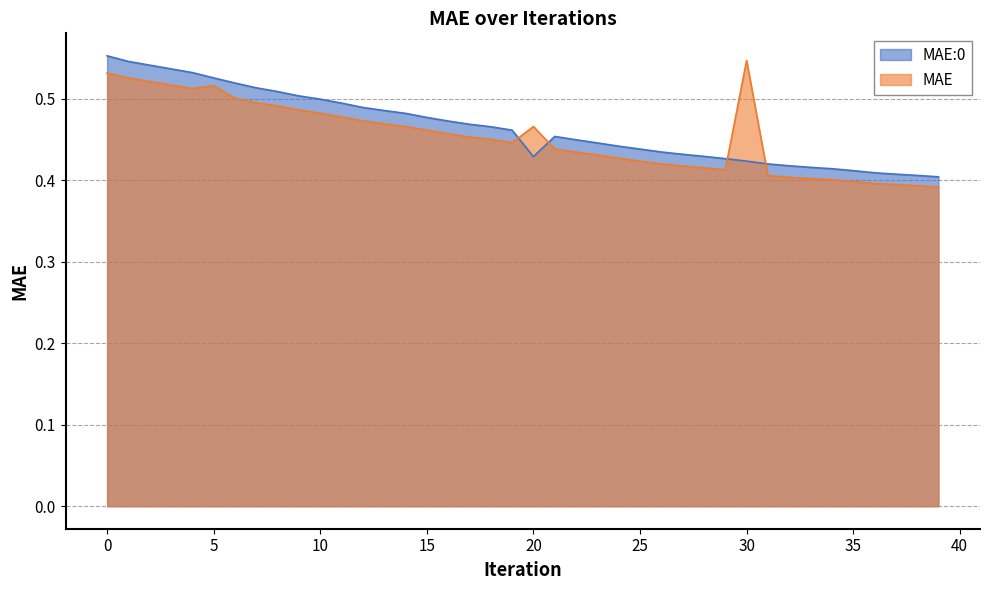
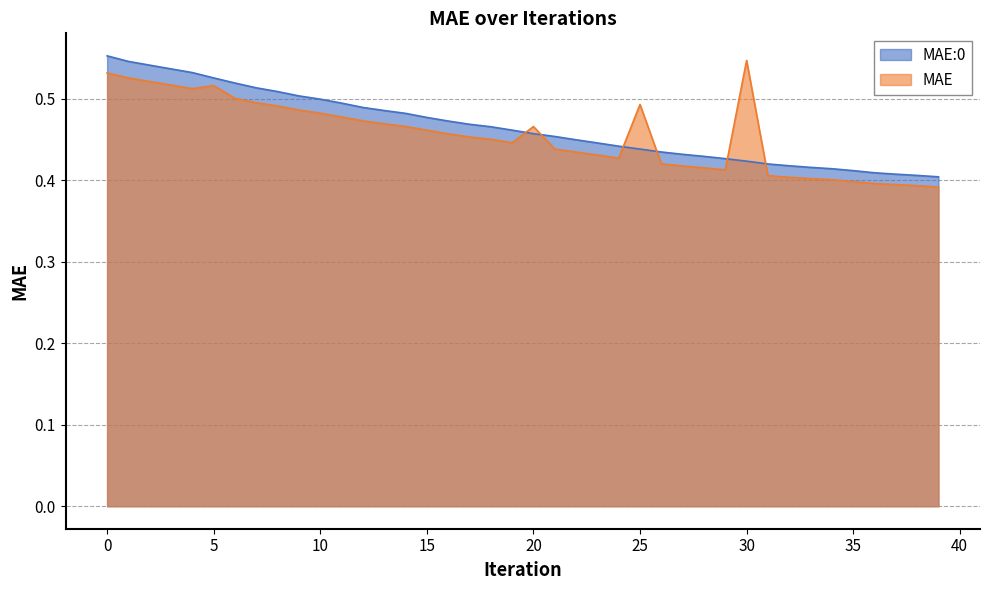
  {
    "MAE:0": {
      "0": 0.55,
      "5": 0.53,
      "10": 0.50,
      "15": 0.48,
-     "20": 0.43,
+     "20": 0.46,
      "25": 0.44,
      "30": 0.42,
      "35": 0.41
    },
    "MAE": {
      "0": 0.53,
      "5": 0.52,
      "10": 0.48,
      "15": 0.46,
      "20": 0.47,
-     "25": 0.42,
+     "25": 0.49,
      "30": 0.55,
      "35": 0.40
    }
  }
